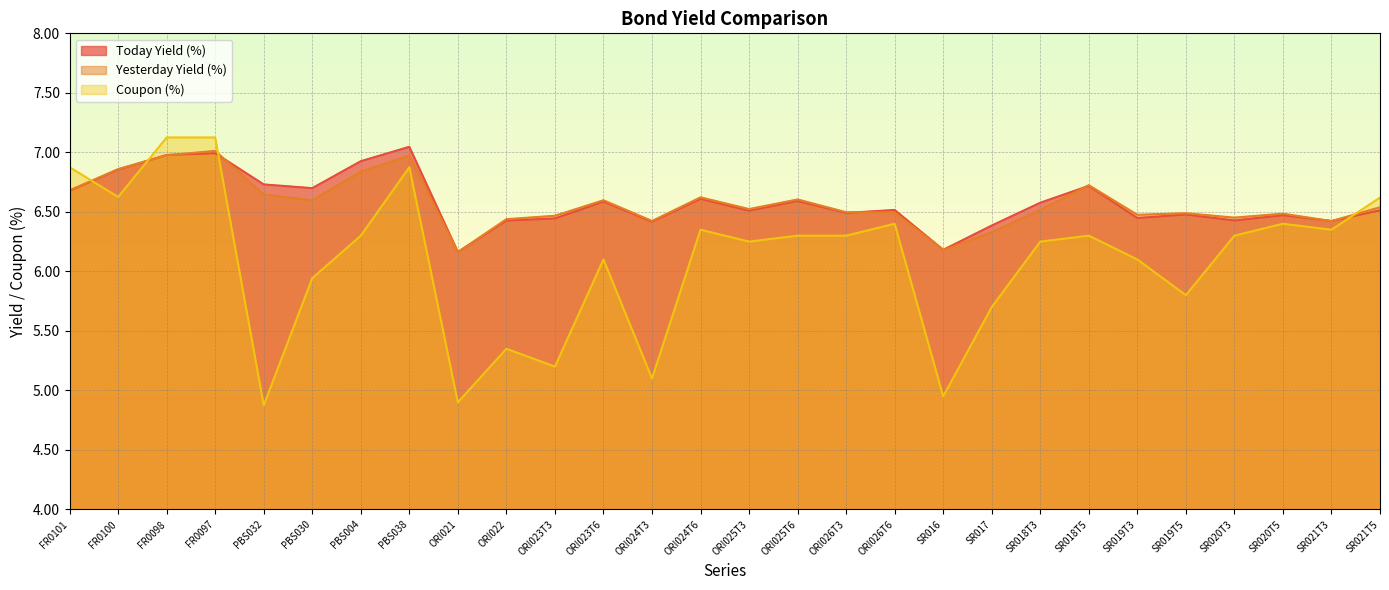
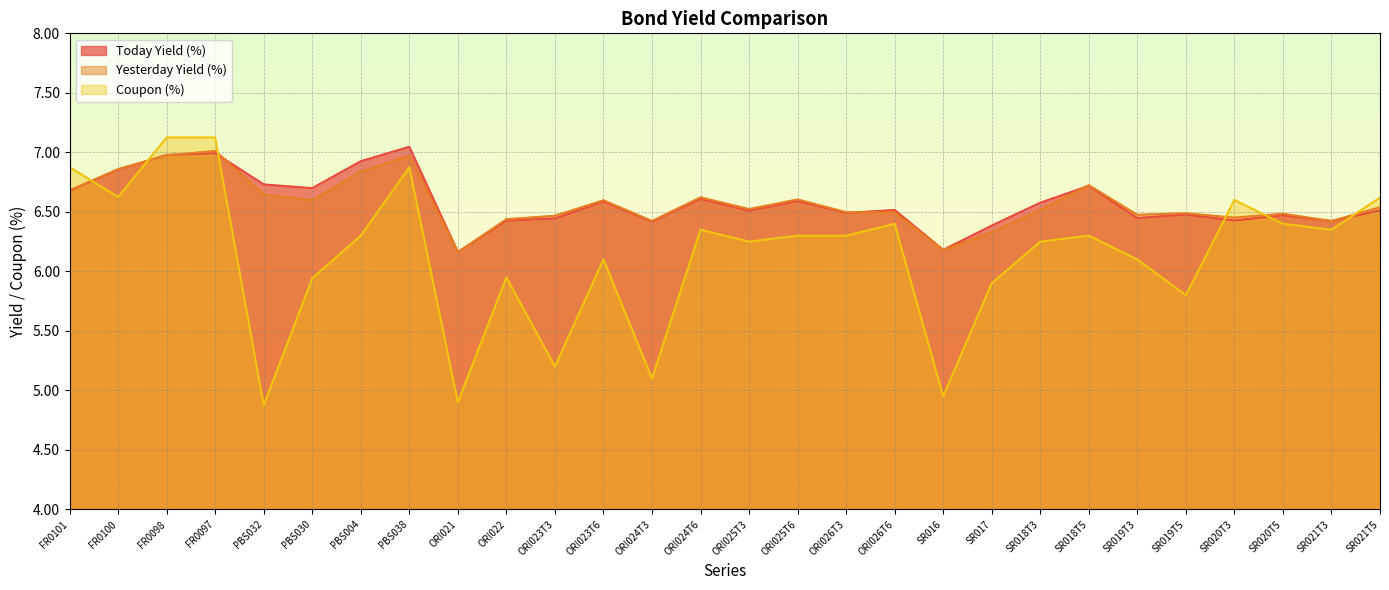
  {
    "Coupon (%)": {
      "FR0101": 6.88,
      "FR0100": 6.63,
      "FR0098": 7.13,
      "FR0097": 7.13,
      "PBS032": 4.88,
      "PBS030": 5.94,
      "PBS004": 6.30,
      "PBS038": 6.88,
      "ORI021": 4.90,
-     "ORI022": 5.35,
+     "ORI022": 5.95,
      "ORI023T3": 5.20,
      "ORI023T6": 6.10,
      "ORI024T3": 5.10,
      "ORI024T6": 6.35,
      "ORI025T3": 6.25,
      "ORI025T6": 6.30,
      "ORI026T3": 6.30,
      "ORI026T6": 6.40,
      "SR016": 4.95,
-     "SR017": 5.7,
+     "SR017": 5.9,
      "SR018T3": 6.25,
      "SR018T5": 6.30,
      "SR019T3": 6.10,
      "SR019T5": 5.80,
-     "SR020T3": 6.3,
+     "SR020T3": 6.6,
      "SR020T5": 6.40,
      "SR021T3": 6.35,
      "SR021T5": 6.62
    }
  }
